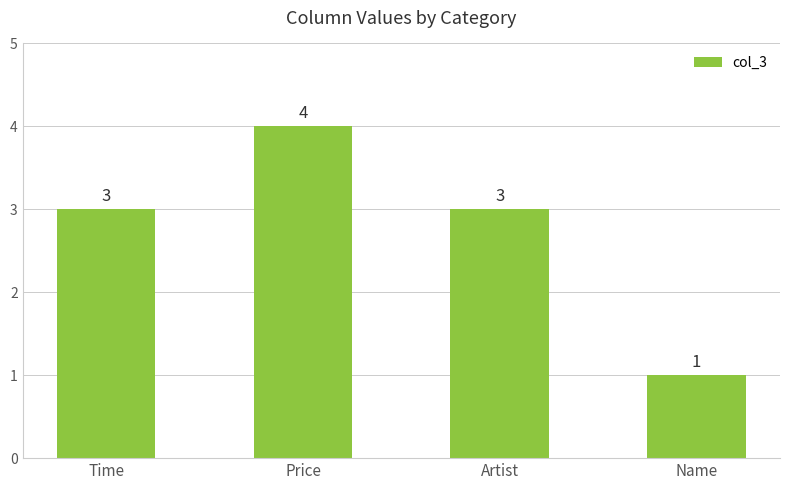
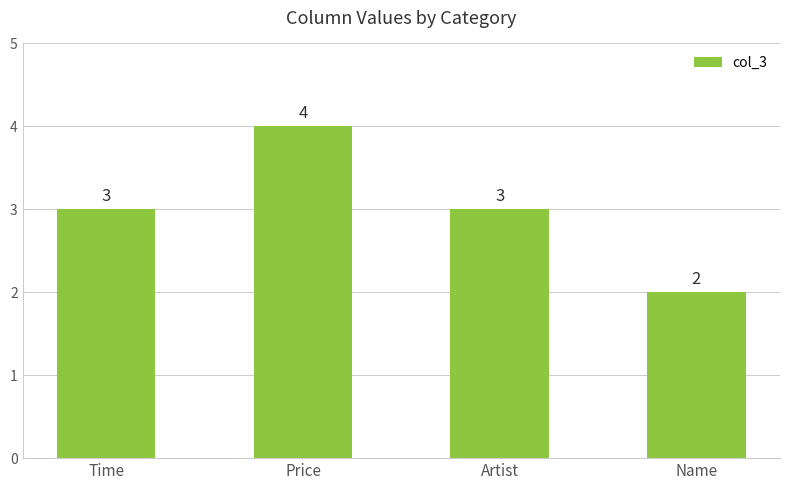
  {
    "Time": 3,
    "Price": 4,
    "Artist": 3,
-   "Name": 1
+   "Name": 2
  }
